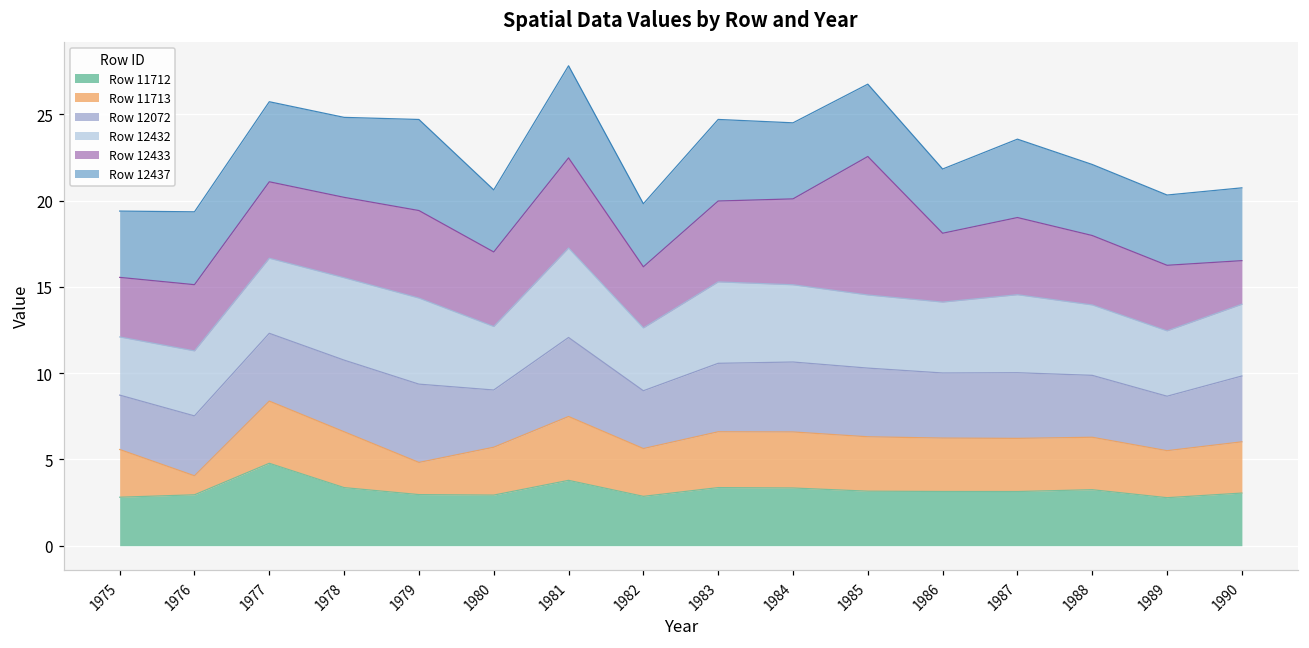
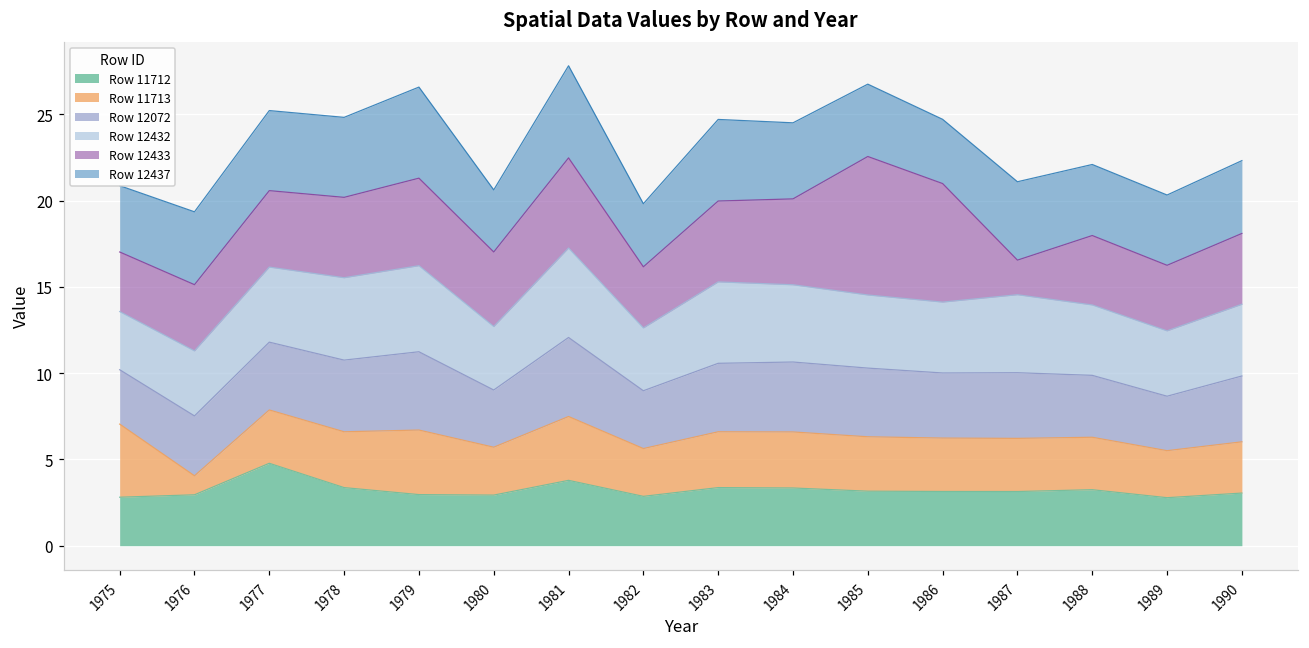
  {
    "Row 11712": {
      "1975": 2.8,
      "1976": 3.0,
      "1977": 4.8,
      "1978": 3.4,
      "1979": 3.0,
      "1980": 2.9,
      "1981": 3.8,
      "1982": 2.9,
      "1983": 3.4,
      "1984": 3.3,
      "1985": 3.2,
      "1986": 3.1,
      "1987": 3.1,
      "1988": 3.2,
      "1989": 2.8,
      "1990": 3.1
    },
    "Row 11713": {
-     "1975": 2.8,
+     "1975": 4.2,
      "1976": 1.1,
-     "1977": 3.6,
+     "1977": 3.1,
      "1978": 3.2,
-     "1979": 1.9,
+     "1979": 3.7,
      "1980": 2.8,
      "1981": 3.7,
      "1982": 2.8,
      "1983": 3.2,
      "1984": 3.2,
      "1985": 3.2,
      "1986": 3.1,
      "1987": 3.1,
      "1988": 3.0,
      "1989": 2.7,
      "1990": 3.0
    },
    "Row 12433": {
      "1975": 3.5,
      "1976": 3.8,
      "1977": 4.4,
      "1978": 4.7,
      "1979": 5.1,
      "1980": 4.3,
      "1981": 5.2,
      "1982": 3.5,
      "1983": 4.7,
      "1984": 5.0,
      "1985": 8.0,
-     "1986": 4.0,
-     "1987": 4.5,
+     "1986": 6.9,
+     "1987": 2.0,
      "1988": 4.0,
      "1989": 3.8,
-     "1990": 2.5
+     "1990": 4.1
    }
  }
